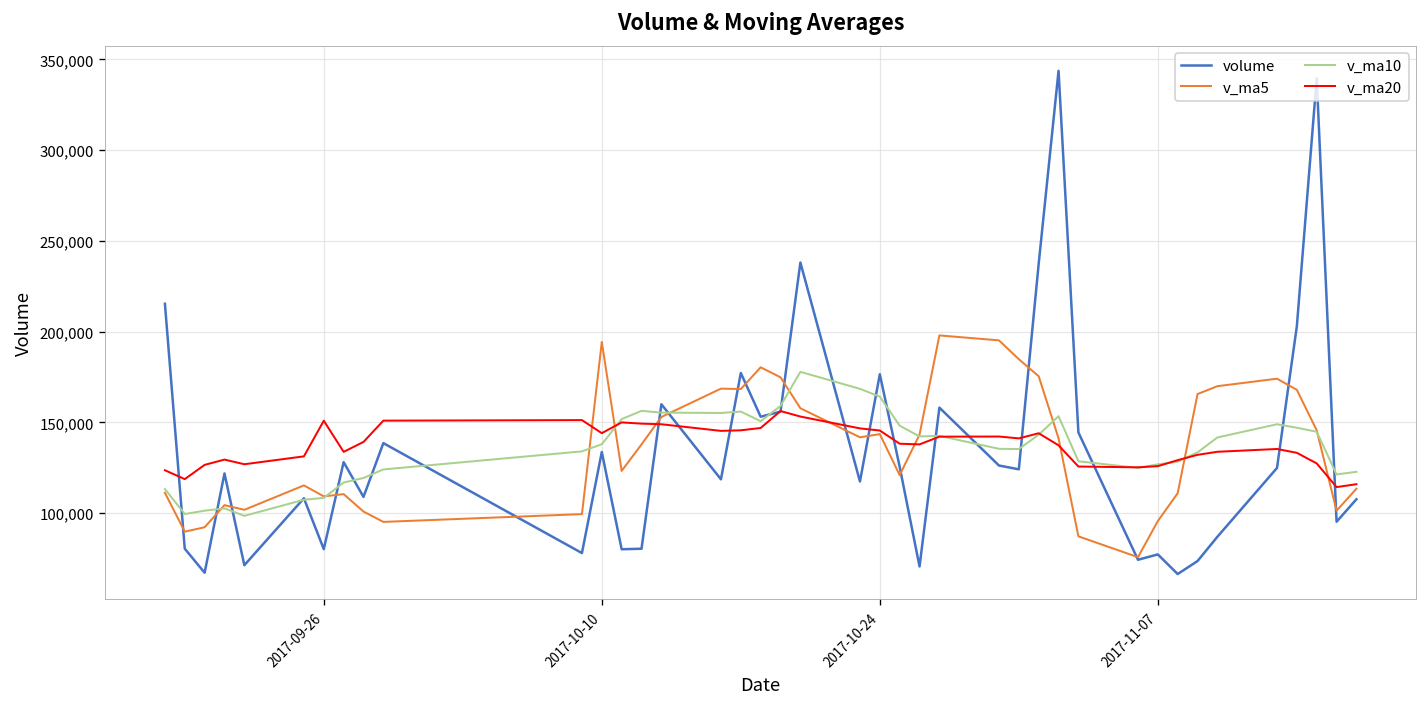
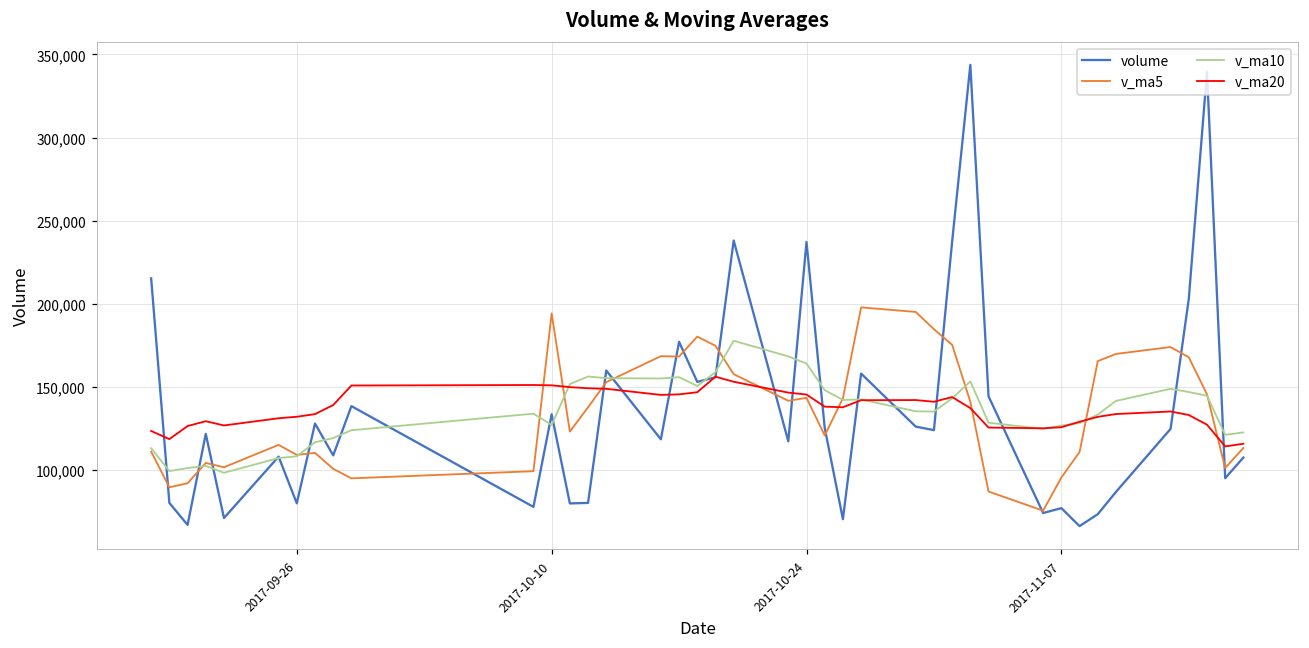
  {
    "volume": {
      "2017-09-26": "80,000",
      "2017-10-10": "134,000",
-     "2017-10-24": "176,000",
+     "2017-10-24": "237,000",
      "2017-11-07": "77,000"
    },
    "v_ma5": {
      "2017-10-10": "194,000",
      "2017-10-24": "143,000",
      "2017-11-07": "96,000"
    },
    "v_ma10": {
-     "2017-10-10": "138,000",
+     "2017-10-10": "127,000",
      "2017-10-24": "164,000"
    },
    "v_ma20": {
-     "2017-09-26": "151,000",
-     "2017-10-10": "144,000",
+     "2017-09-26": "132,000",
+     "2017-10-10": "151,000",
      "2017-10-24": "145,000"
    }
  }
